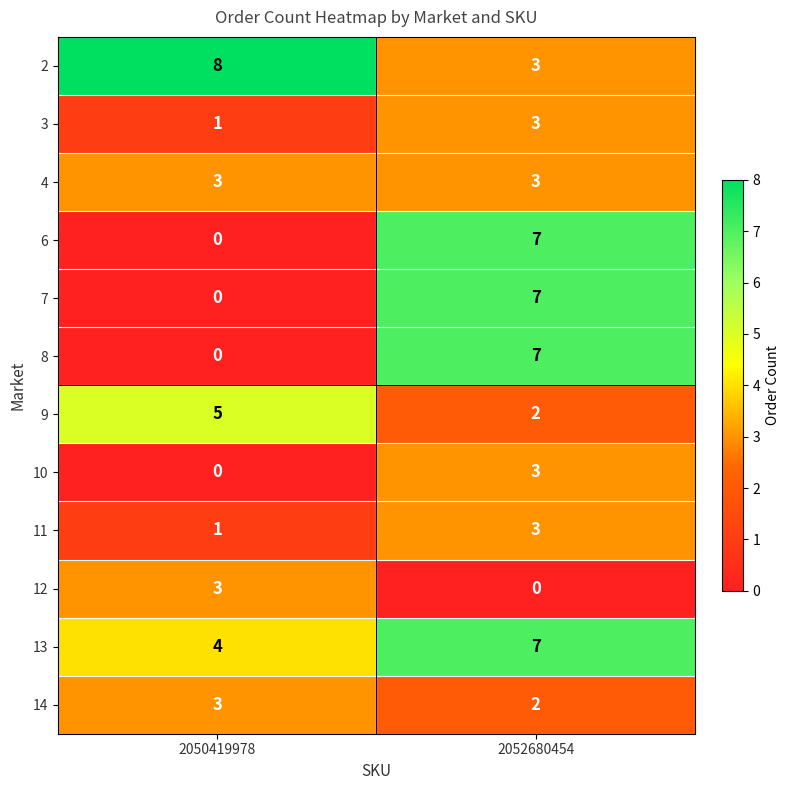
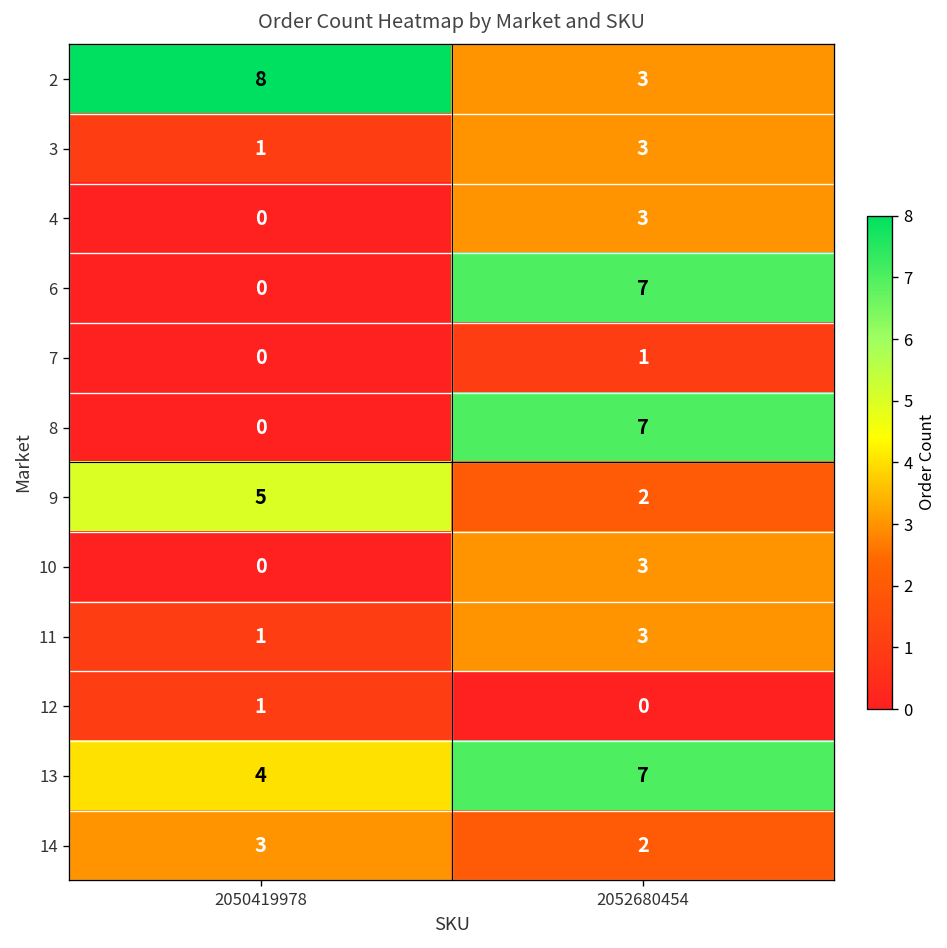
  {
    "2": {
      "2050419978": 8,
      "2052680454": 3
    },
    "3": {
      "2050419978": 1,
      "2052680454": 3
    },
    "4": {
-     "2050419978": 3,
+     "2050419978": 0,
      "2052680454": 3
    },
    "6": {
      "2050419978": 0,
      "2052680454": 7
    },
    "7": {
      "2050419978": 0,
-     "2052680454": 7
+     "2052680454": 1
    },
    "8": {
      "2050419978": 0,
      "2052680454": 7
    },
    "9": {
      "2050419978": 5,
      "2052680454": 2
    },
    "10": {
      "2050419978": 0,
      "2052680454": 3
    },
    "11": {
      "2050419978": 1,
      "2052680454": 3
    },
    "12": {
-     "2050419978": 3,
+     "2050419978": 1,
      "2052680454": 0
    },
    "13": {
      "2050419978": 4,
      "2052680454": 7
    },
    "14": {
      "2050419978": 3,
      "2052680454": 2
    }
  }
